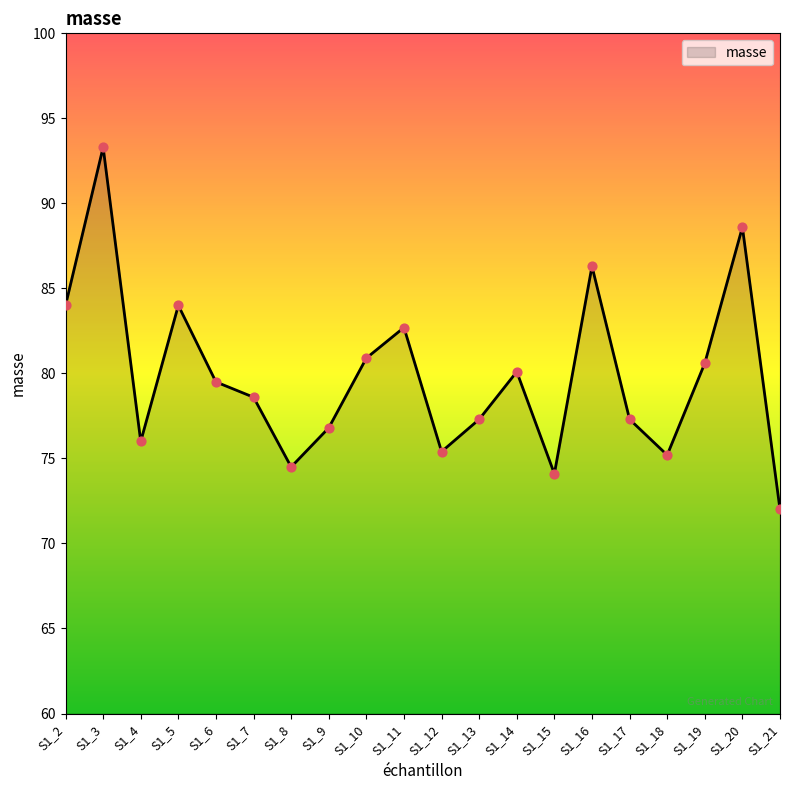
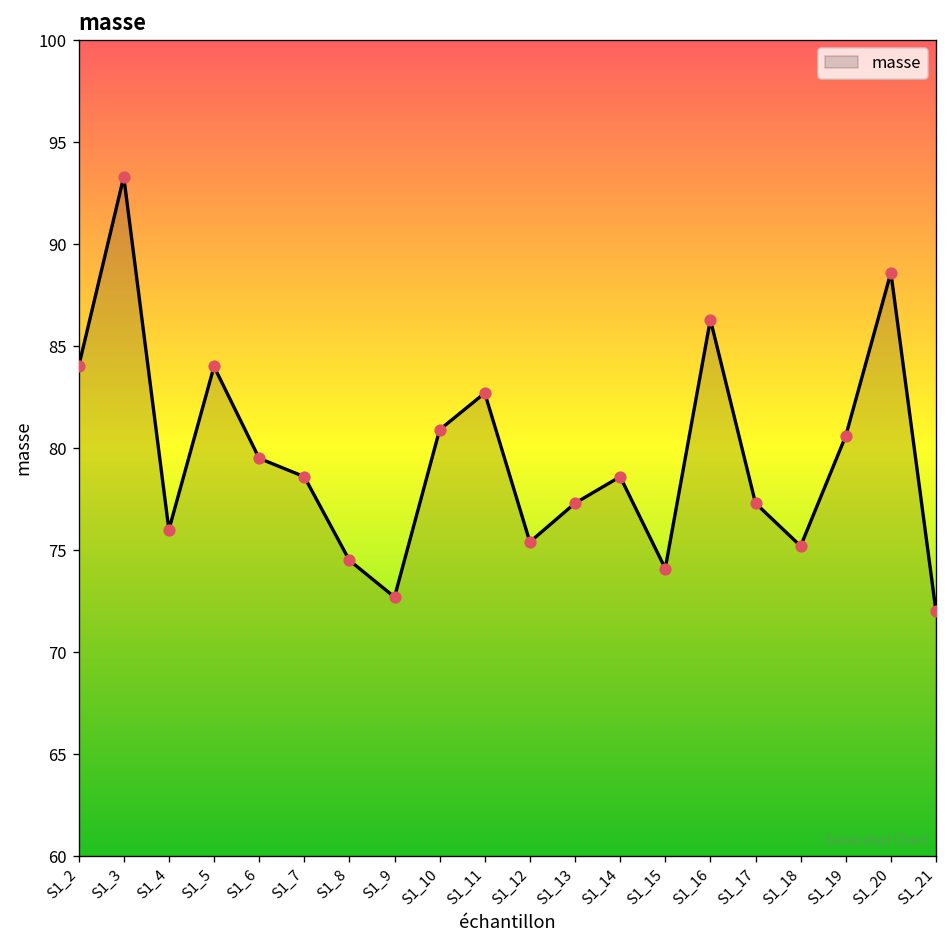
  {
    "S1_2": 84.0,
    "S1_3": 93.3,
    "S1_4": 76.0,
    "S1_5": 84.0,
    "S1_6": 79.5,
    "S1_7": 78.6,
    "S1_8": 74.5,
-   "S1_9": 76.8,
+   "S1_9": 72.7,
    "S1_10": 80.9,
    "S1_11": 82.7,
    "S1_12": 75.4,
    "S1_13": 77.3,
-   "S1_14": 80.1,
+   "S1_14": 78.6,
    "S1_15": 74.1,
    "S1_16": 86.3,
    "S1_17": 77.3,
    "S1_18": 75.2,
    "S1_19": 80.6,
    "S1_20": 88.6,
    "S1_21": 72.0
  }
